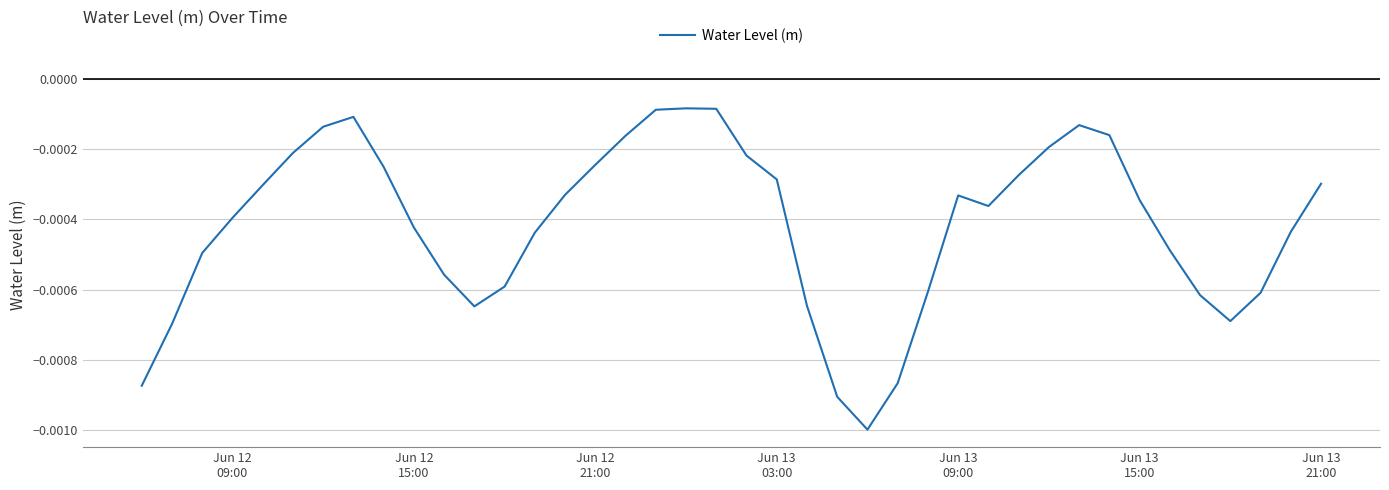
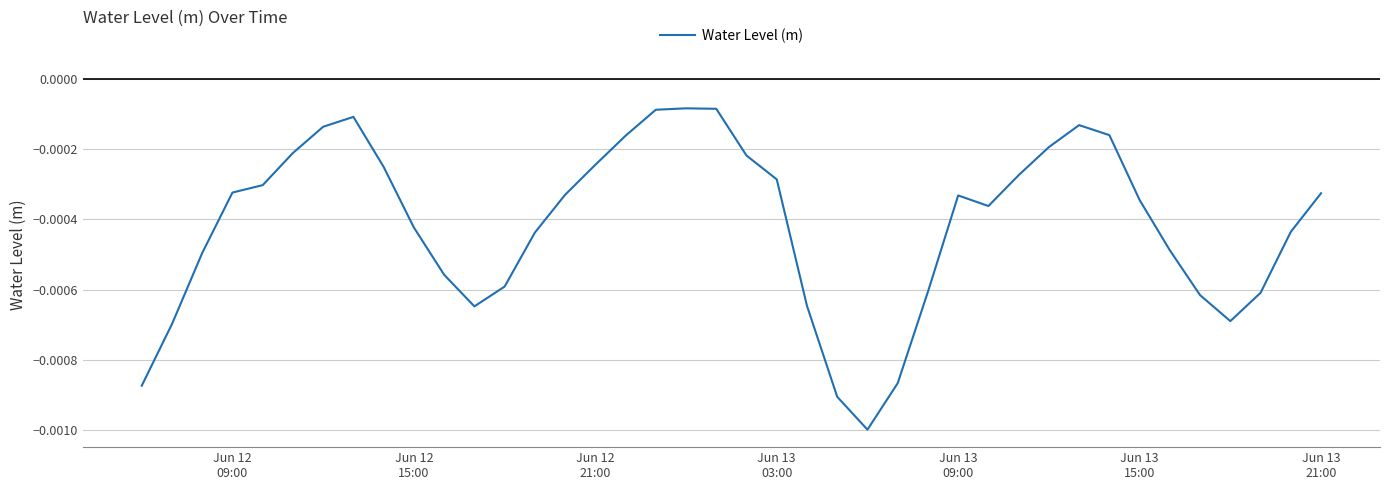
  {
-   "Jun 12 09:00": -0.00040,
+   "Jun 12 09:00": -0.00032,
    "Jun 12 15:00": -0.00042,
    "Jun 12 21:00": -0.00024,
    "Jun 13 03:00": -0.00029,
    "Jun 13 09:00": -0.00033,
    "Jun 13 15:00": -0.00034,
-   "Jun 13 21:00": -0.00030
+   "Jun 13 21:00": -0.00033
  }
